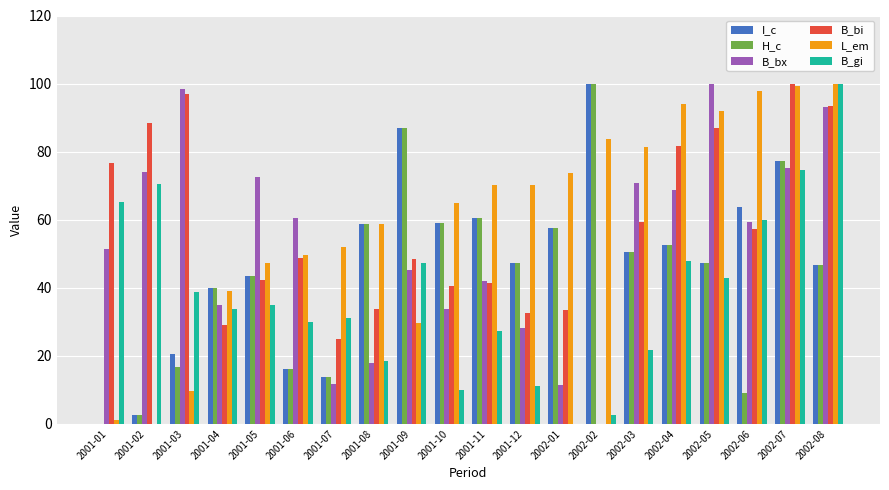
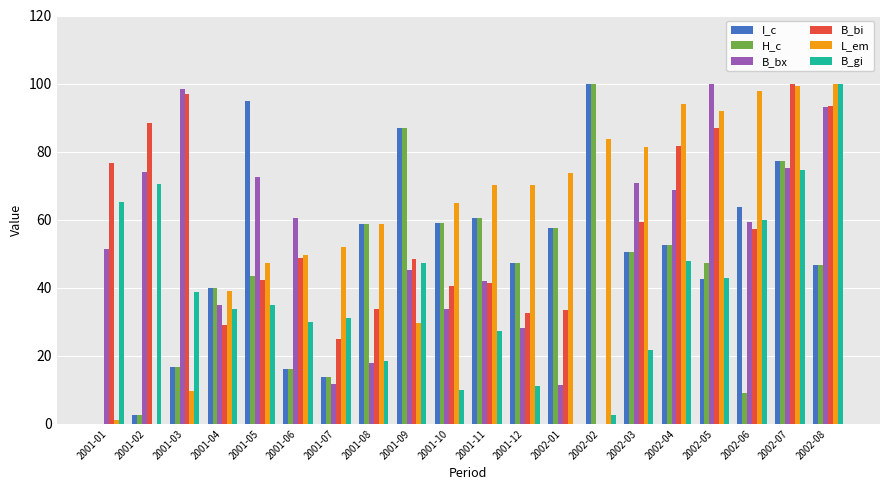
  {
    "I_c": {
      "2001-01": 0,
      "2001-02": 3,
-     "2001-03": 20,
+     "2001-03": 17,
      "2001-04": 40,
-     "2001-05": 44,
+     "2001-05": 95,
      "2001-06": 16,
      "2001-07": 14,
      "2001-08": 59,
      "2001-09": 87,
      "2001-10": 59,
      "2001-11": 61,
      "2001-12": 47,
      "2002-01": 58,
      "2002-02": 100,
      "2002-03": 51,
      "2002-04": 53,
-     "2002-05": 47,
+     "2002-05": 43,
      "2002-06": 64,
      "2002-07": 77,
      "2002-08": 47
    },
    "H_c": {
      "2001-01": 0,
      "2001-02": 3,
      "2001-03": 17,
      "2001-04": 40,
      "2001-05": 44,
      "2001-06": 16,
      "2001-07": 14,
      "2001-08": 59,
      "2001-09": 87,
      "2001-10": 59,
      "2001-11": 61,
      "2001-12": 47,
      "2002-01": 58,
      "2002-02": 100,
      "2002-03": 51,
      "2002-04": 53,
      "2002-05": 47,
      "2002-06": 9,
      "2002-07": 77,
      "2002-08": 47
    },
    "B_bx": {
      "2001-01": 51,
      "2001-02": 74,
      "2001-03": 98,
      "2001-04": 35,
      "2001-05": 73,
      "2001-06": 61,
      "2001-07": 12,
      "2001-08": 18,
      "2001-09": 45,
      "2001-10": 34,
      "2001-11": 42,
      "2001-12": 28,
      "2002-01": 11,
      "2002-02": 0,
      "2002-03": 71,
      "2002-04": 69,
      "2002-05": 100,
      "2002-06": 59,
      "2002-07": 75,
      "2002-08": 93
    },
    "B_bi": {
      "2001-01": 77,
      "2001-02": 88,
      "2001-03": 97,
      "2001-04": 29,
      "2001-05": 42,
      "2001-06": 49,
      "2001-07": 25,
      "2001-08": 34,
      "2001-09": 48,
      "2001-10": 40,
      "2001-11": 41,
      "2001-12": 32,
      "2002-01": 33,
      "2002-02": 0,
      "2002-03": 59,
      "2002-04": 82,
      "2002-05": 87,
      "2002-06": 57,
      "2002-07": 100,
      "2002-08": 93
    },
    "L_em": {
      "2001-01": 1,
      "2001-02": 0,
      "2001-03": 10,
      "2001-04": 39,
      "2001-05": 47,
      "2001-06": 50,
      "2001-07": 52,
      "2001-08": 59,
      "2001-09": 30,
      "2001-10": 65,
      "2001-11": 70,
      "2001-12": 70,
      "2002-01": 74,
      "2002-02": 84,
      "2002-03": 81,
      "2002-04": 94,
      "2002-05": 92,
      "2002-06": 98,
      "2002-07": 99,
      "2002-08": 100
    },
    "B_gi": {
      "2001-01": 65,
      "2001-02": 71,
      "2001-03": 39,
      "2001-04": 34,
      "2001-05": 35,
      "2001-06": 30,
      "2001-07": 31,
      "2001-08": 18,
      "2001-09": 47,
      "2001-10": 10,
      "2001-11": 27,
      "2001-12": 11,
      "2002-01": 0,
      "2002-02": 3,
      "2002-03": 22,
      "2002-04": 48,
      "2002-05": 43,
      "2002-06": 60,
      "2002-07": 75,
      "2002-08": 100
    }
  }
